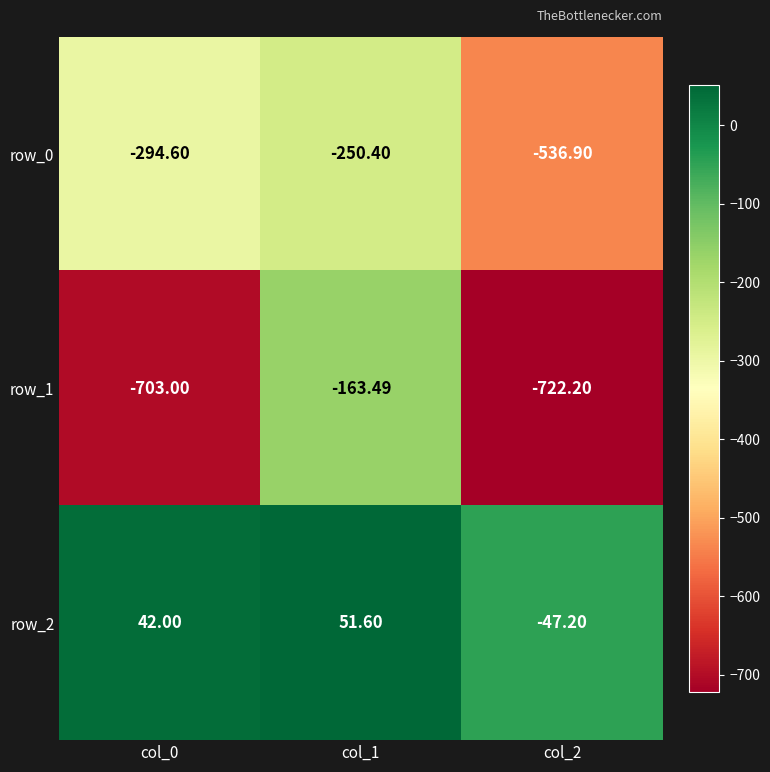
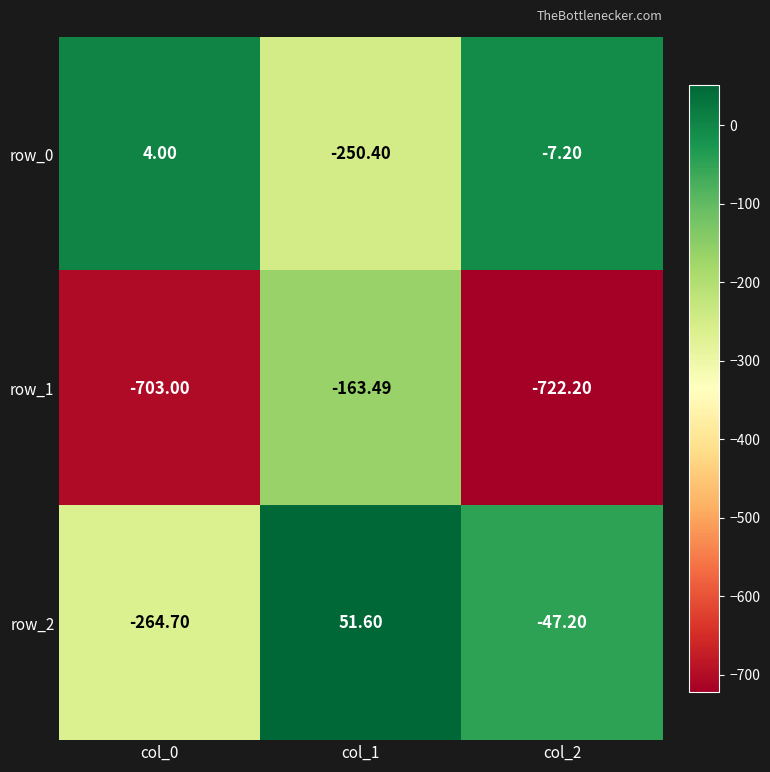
  {
    "row_0": {
-     "col_0": -294.60,
+     "col_0": 4.00,
      "col_1": -250.40,
-     "col_2": -536.90
+     "col_2": -7.20
    },
    "row_1": {
      "col_0": -703.00,
      "col_1": -163.49,
      "col_2": -722.20
    },
    "row_2": {
-     "col_0": 42.00,
+     "col_0": -264.70,
      "col_1": 51.60,
      "col_2": -47.20
    }
  }
